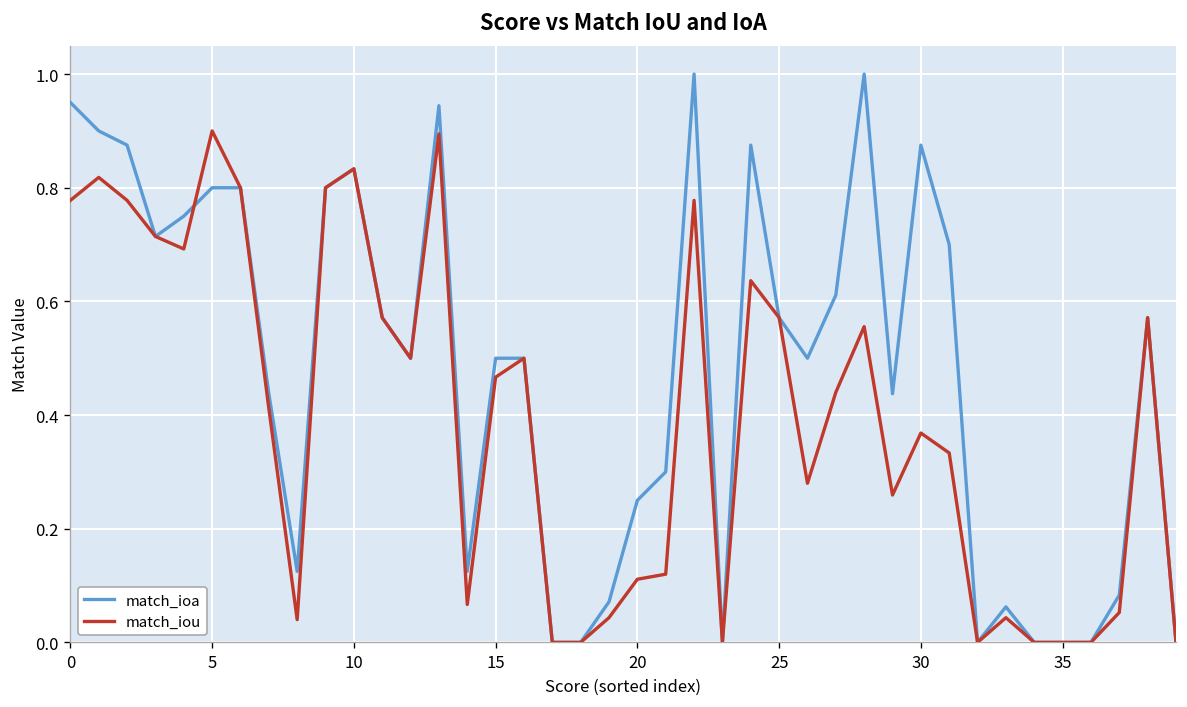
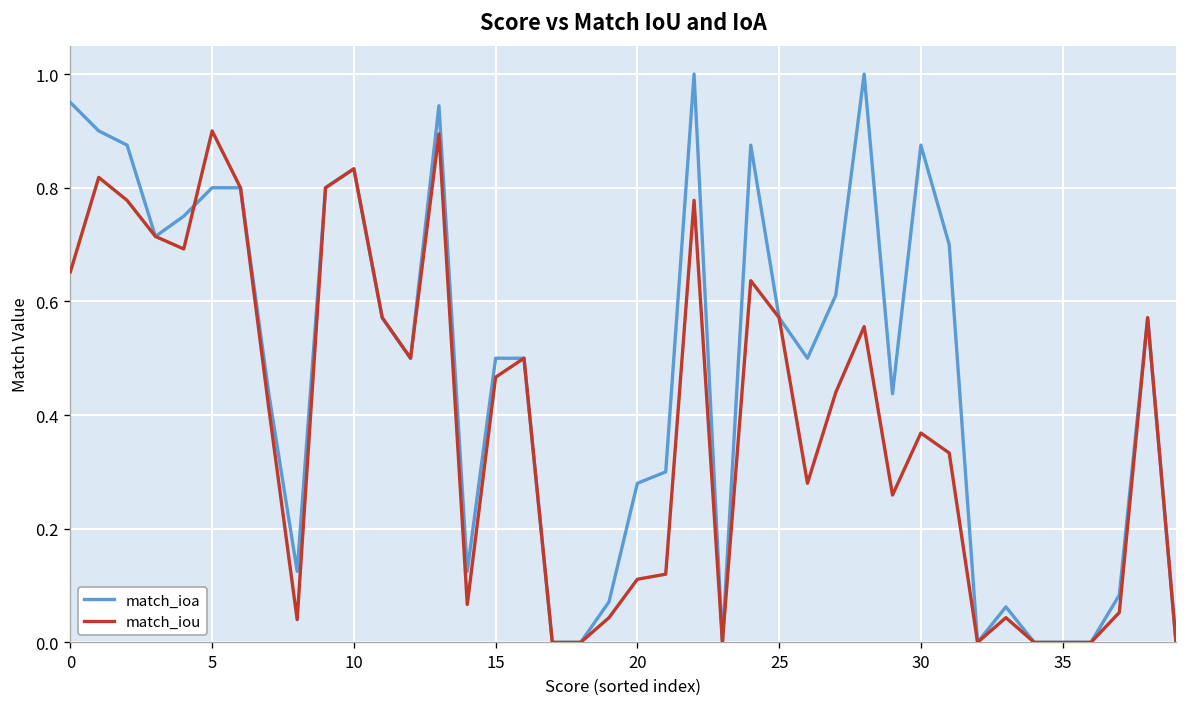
  {
    "match_ioa": {
      "0": 0.95,
      "5": 0.80,
      "15": 0.50,
-     "20": 0.25,
+     "20": 0.28,
      "30": 0.88
    },
    "match_iou": {
-     "0": 0.78,
+     "0": 0.65,
      "5": 0.90,
      "15": 0.47,
      "20": 0.11,
      "30": 0.37
    }
  }
